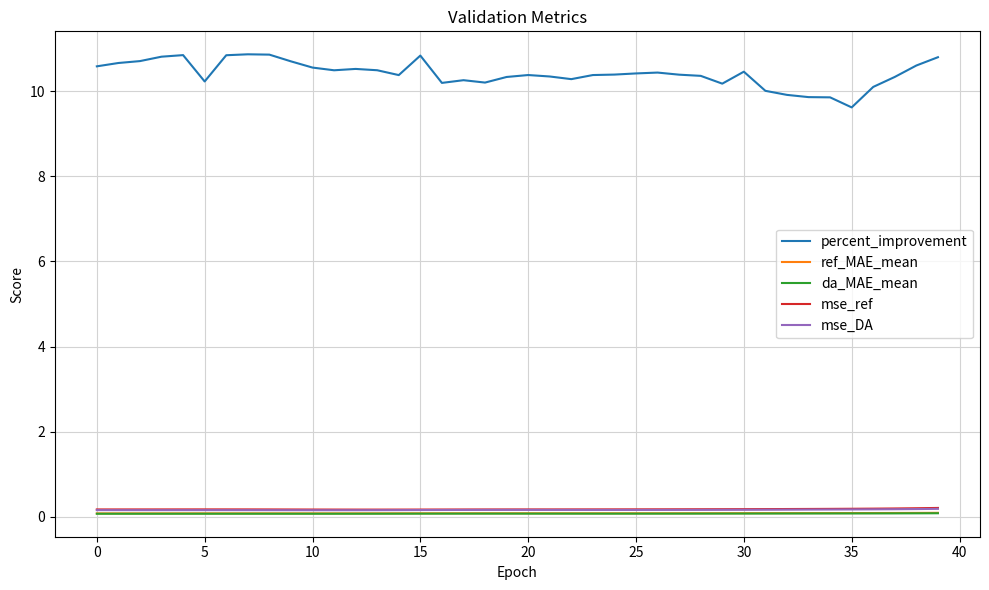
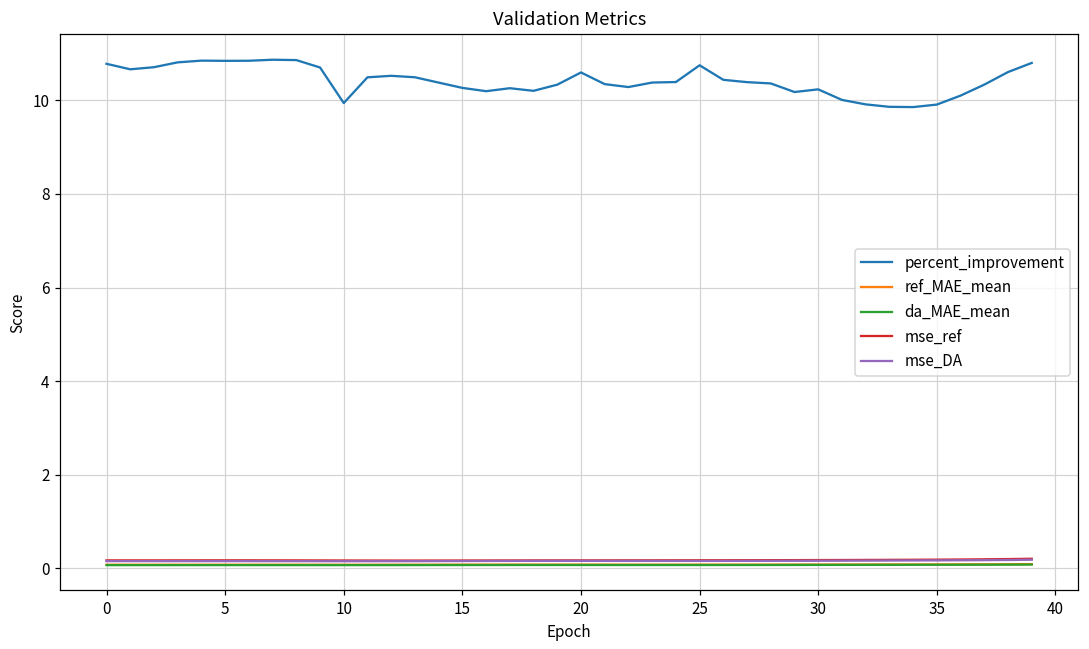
  {
    "percent_improvement": {
-     "0": 10.6,
-     "5": 10.2,
-     "10": 10.6,
-     "15": 10.8,
-     "20": 10.4,
-     "25": 10.4,
-     "30": 10.5,
-     "35": 9.6
+     "0": 10.8,
+     "5": 10.8,
+     "10": 9.9,
+     "15": 10.3,
+     "20": 10.6,
+     "25": 10.7,
+     "30": 10.2,
+     "35": 9.9
    }
  }
